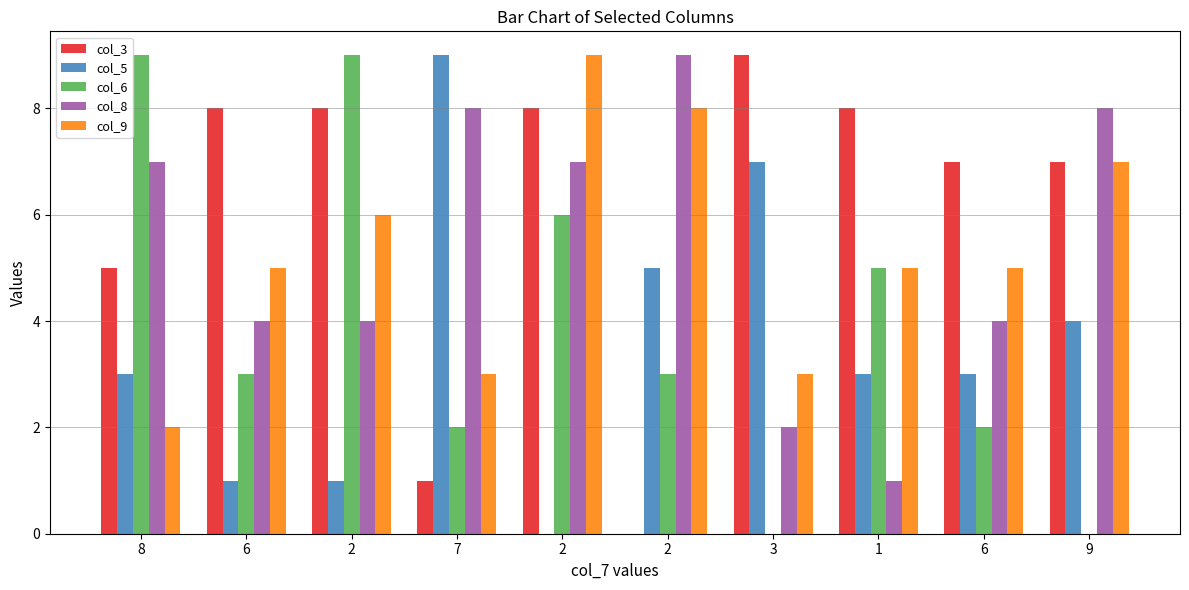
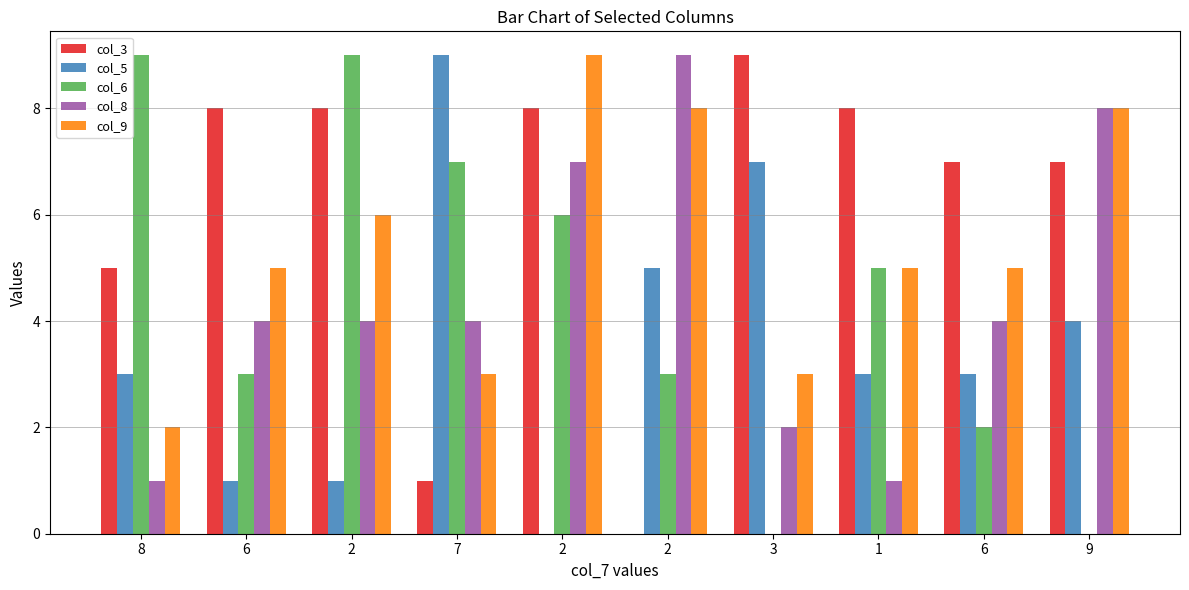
  {
    "col_3": {
      "8": 5,
      "7": 1,
      "3": 9,
      "1": 8,
      "9": 7
    },
    "col_5": {
      "8": 3,
      "7": 9,
      "3": 7,
      "1": 3,
      "9": 4
    },
    "col_6": {
      "8": 9,
-     "7": 2,
+     "7": 7,
      "3": 0,
      "1": 5,
      "9": 0
    },
    "col_8": {
-     "8": 7,
-     "7": 8,
+     "8": 1,
+     "7": 4,
      "3": 2,
      "1": 1,
      "9": 8
    },
    "col_9": {
      "8": 2,
      "7": 3,
      "3": 3,
      "1": 5,
-     "9": 7
+     "9": 8
    }
  }
